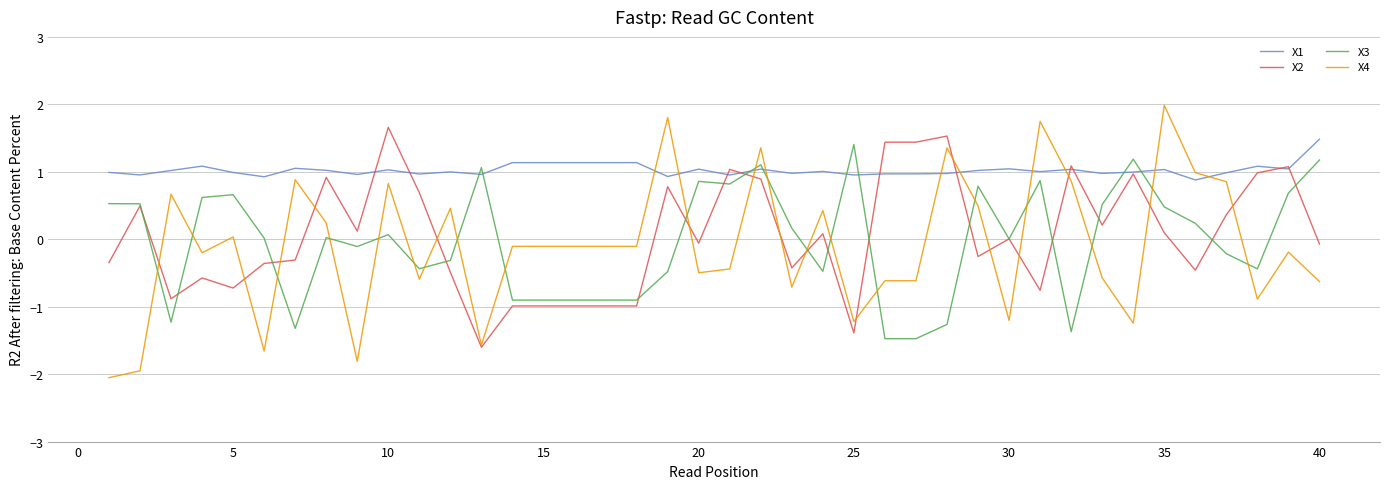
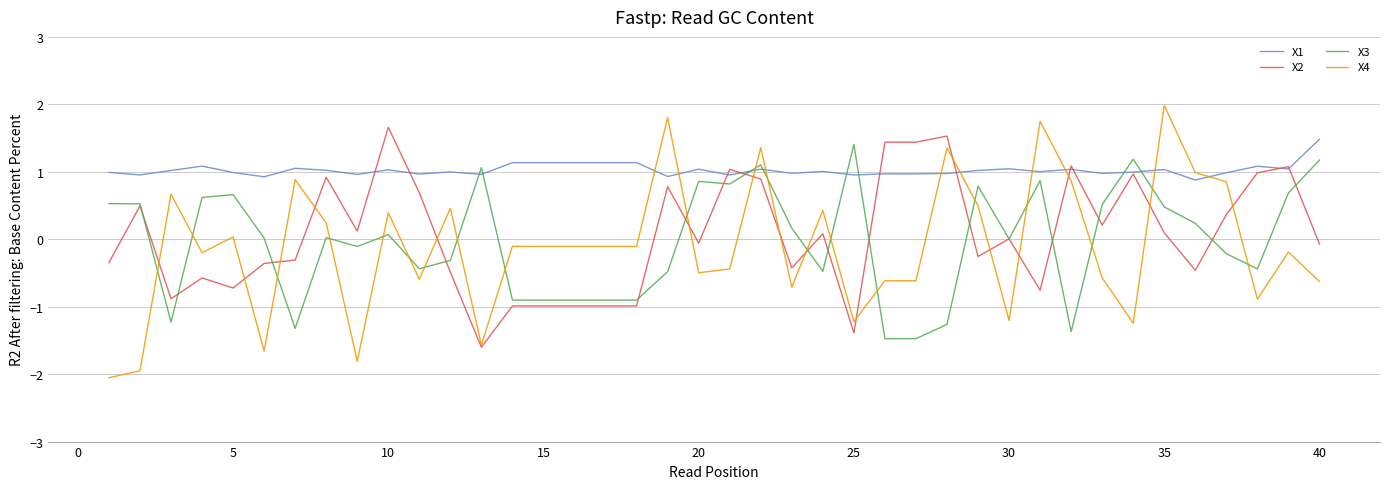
  {
    "X1": {
      "5": 1.0,
      "10": 1.0,
      "15": 1.1,
      "20": 1.0,
      "25": 1.0,
      "30": 1.0,
      "35": 1.0,
      "40": 1.5
    },
    "X2": {
      "5": -0.7,
      "10": 1.7,
      "15": -1.0,
      "20": -0.1,
      "25": -1.4,
      "35": 0.1,
      "40": -0.1
    },
    "X3": {
      "5": 0.7,
      "10": 0.1,
      "15": -0.9,
      "20": 0.9,
      "25": 1.4,
      "35": 0.5,
      "40": 1.2
    },
    "X4": {
      "5": 0.0,
-     "10": 0.8,
+     "10": 0.4,
      "15": -0.1,
      "20": -0.5,
      "25": -1.2,
      "30": -1.2,
      "35": 2.0,
      "40": -0.6
    }
  }
